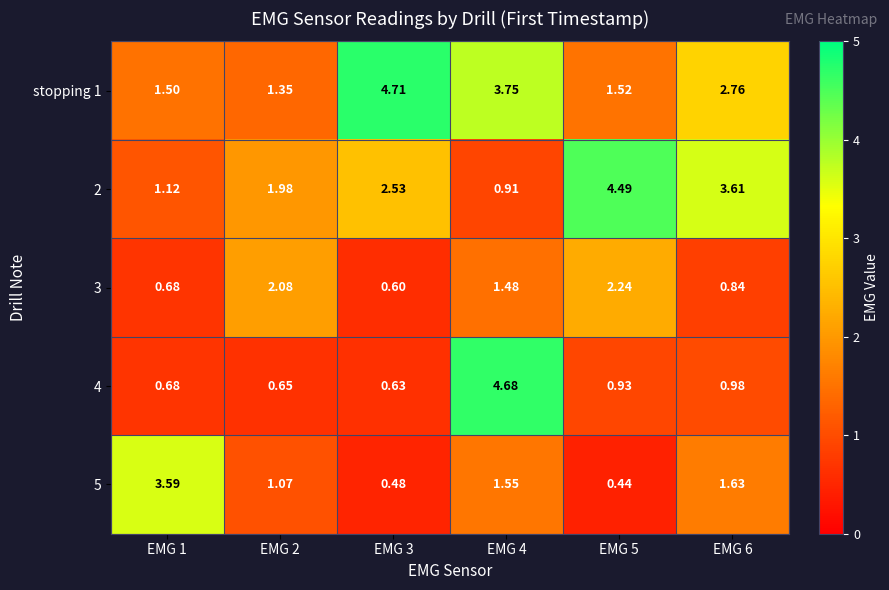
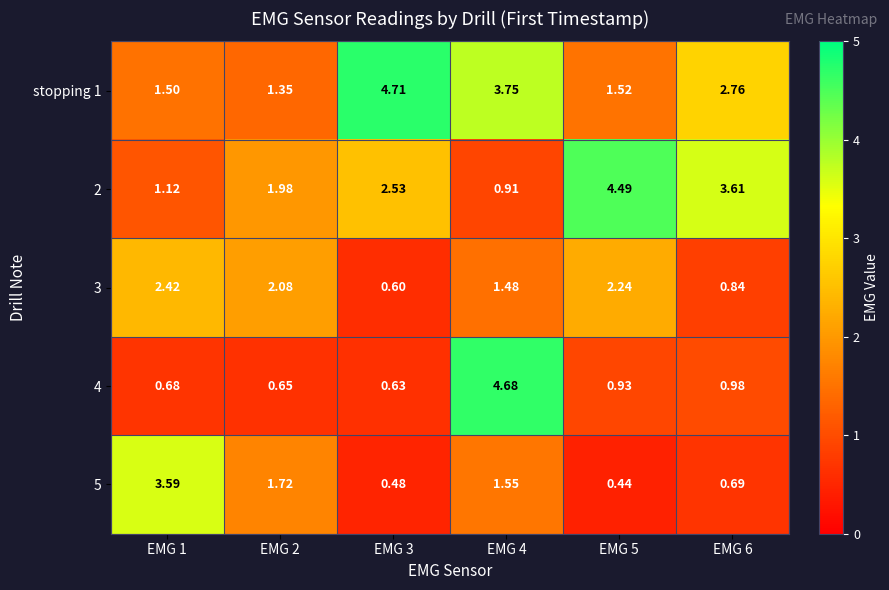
  {
    "stopping 1": {
      "EMG 1": 1.50,
      "EMG 2": 1.35,
      "EMG 3": 4.71,
      "EMG 4": 3.75,
      "EMG 5": 1.52,
      "EMG 6": 2.76
    },
    "2": {
      "EMG 1": 1.12,
      "EMG 2": 1.98,
      "EMG 3": 2.53,
      "EMG 4": 0.91,
      "EMG 5": 4.49,
      "EMG 6": 3.61
    },
    "3": {
-     "EMG 1": 0.68,
+     "EMG 1": 2.42,
      "EMG 2": 2.08,
      "EMG 3": 0.60,
      "EMG 4": 1.48,
      "EMG 5": 2.24,
      "EMG 6": 0.84
    },
    "4": {
      "EMG 1": 0.68,
      "EMG 2": 0.65,
      "EMG 3": 0.63,
      "EMG 4": 4.68,
      "EMG 5": 0.93,
      "EMG 6": 0.98
    },
    "5": {
      "EMG 1": 3.59,
-     "EMG 2": 1.07,
+     "EMG 2": 1.72,
      "EMG 3": 0.48,
      "EMG 4": 1.55,
      "EMG 5": 0.44,
-     "EMG 6": 1.63
+     "EMG 6": 0.69
    }
  }
